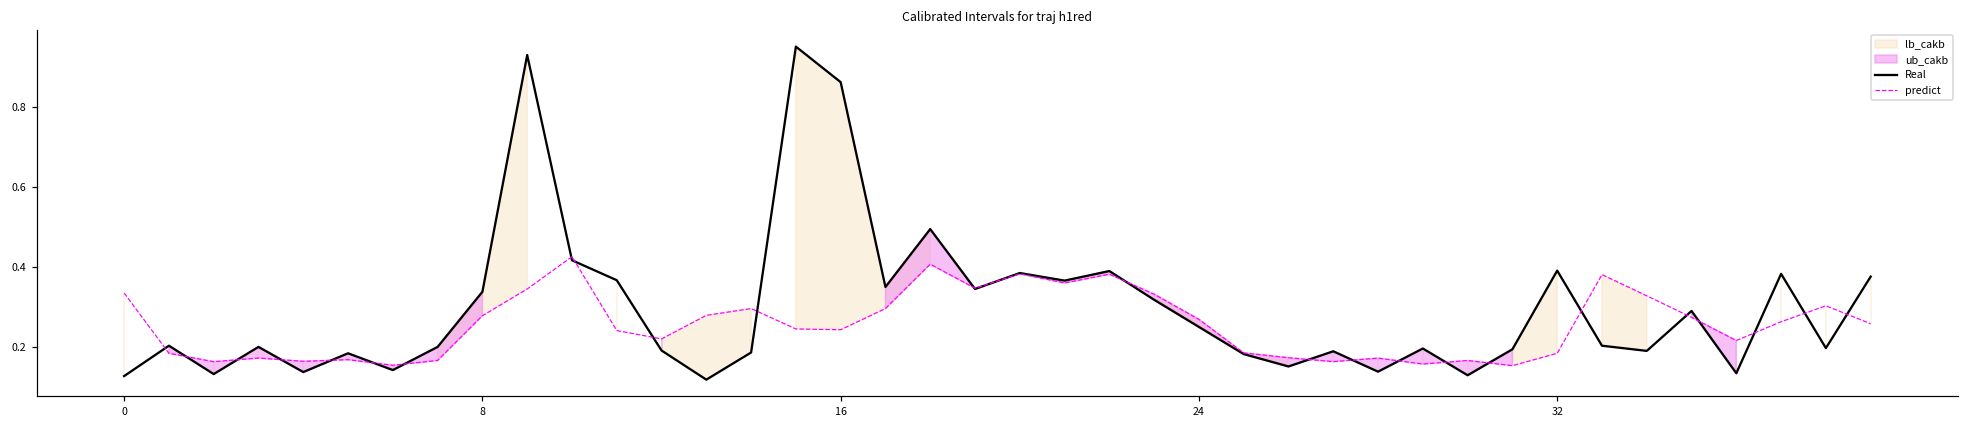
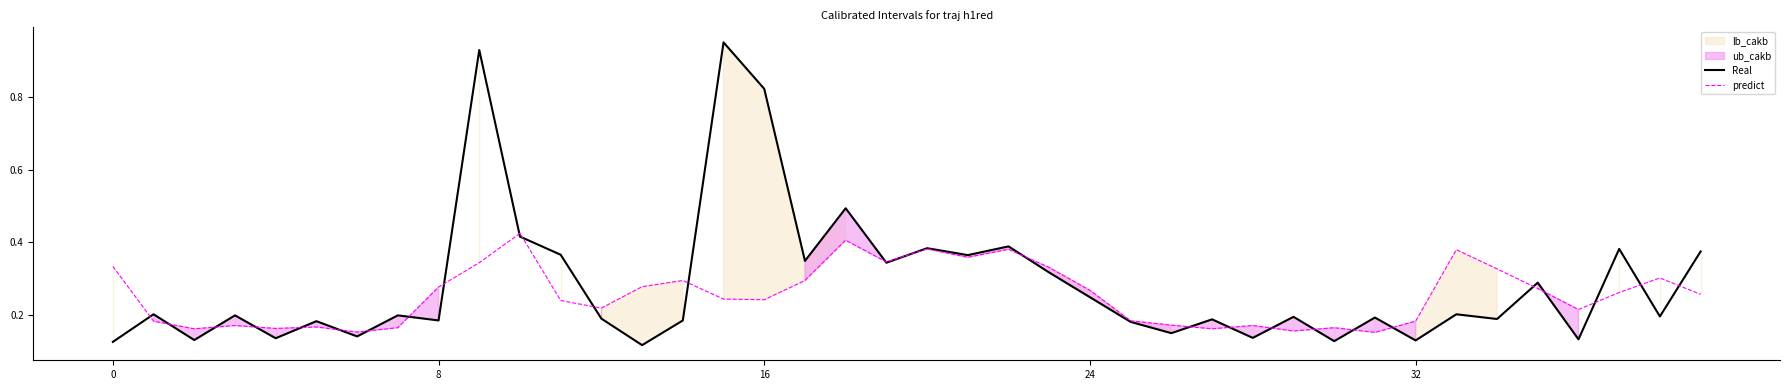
  {
    "Real": {
      "0": 0.13,
-     "8": 0.34,
-     "16": 0.86,
+     "8": 0.19,
+     "16": 0.82,
      "24": 0.25,
-     "32": 0.39
+     "32": 0.13
    },
    "predict": {
      "0": 0.33,
      "8": 0.28,
      "16": 0.24,
      "24": 0.27,
      "32": 0.18
    }
  }
